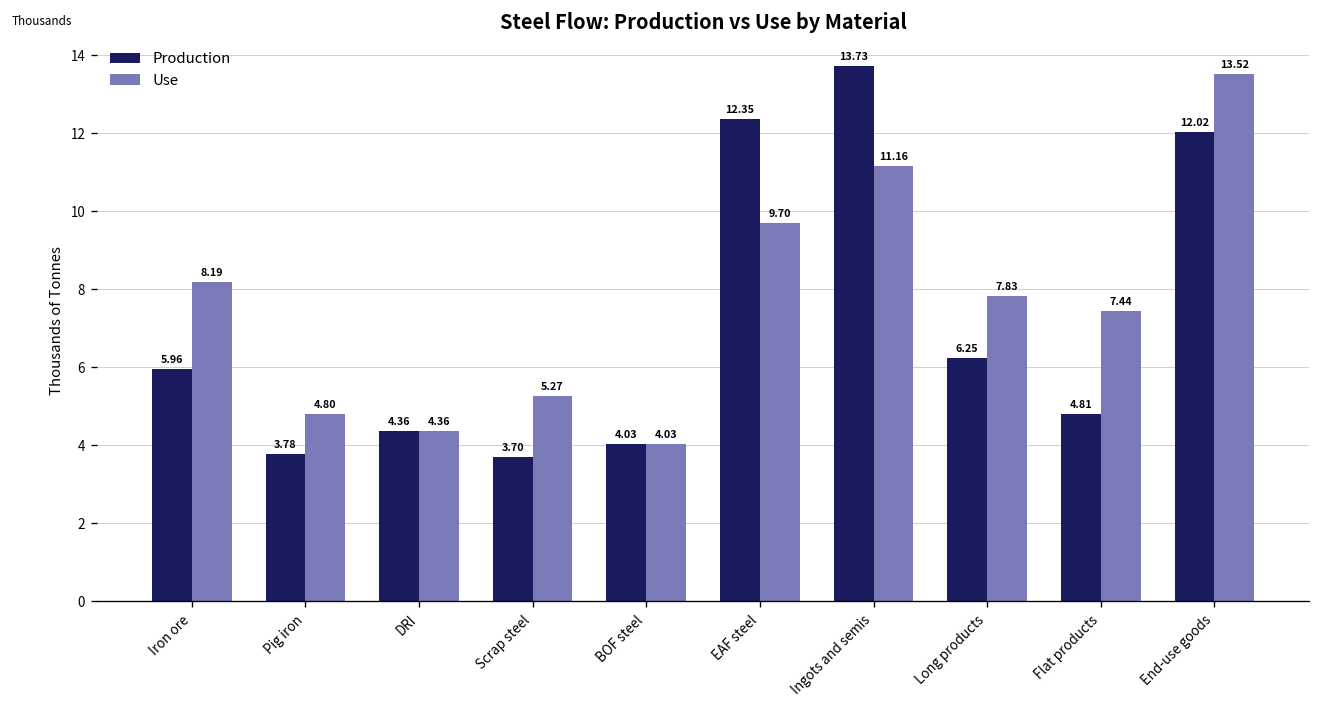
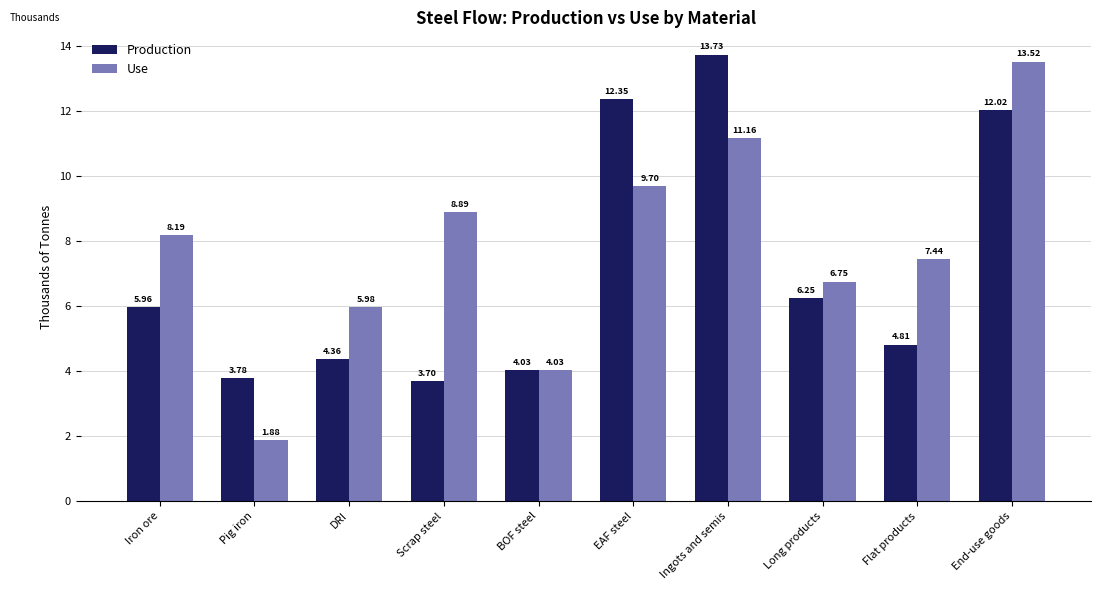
  {
    "Use": {
-     "Pig iron": 4.80,
-     "DRI": 4.36,
-     "Scrap steel": 5.27,
-     "Long products": 7.83
+     "Pig iron": 1.88,
+     "DRI": 5.98,
+     "Scrap steel": 8.89,
+     "Long products": 6.75
    }
  }
